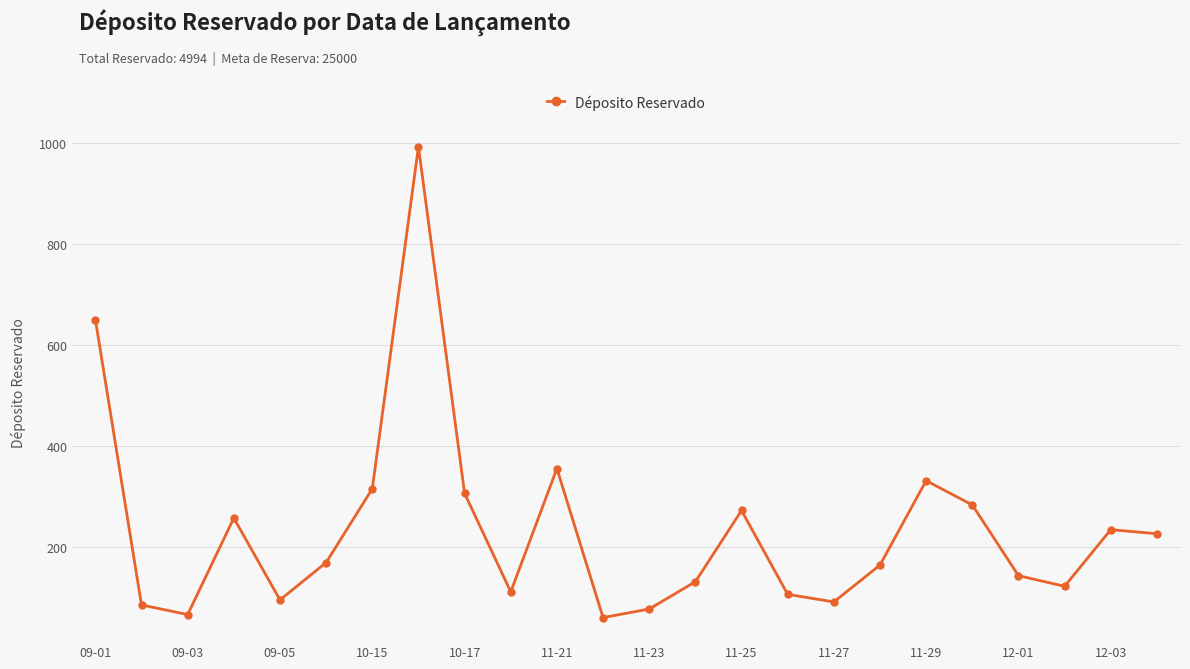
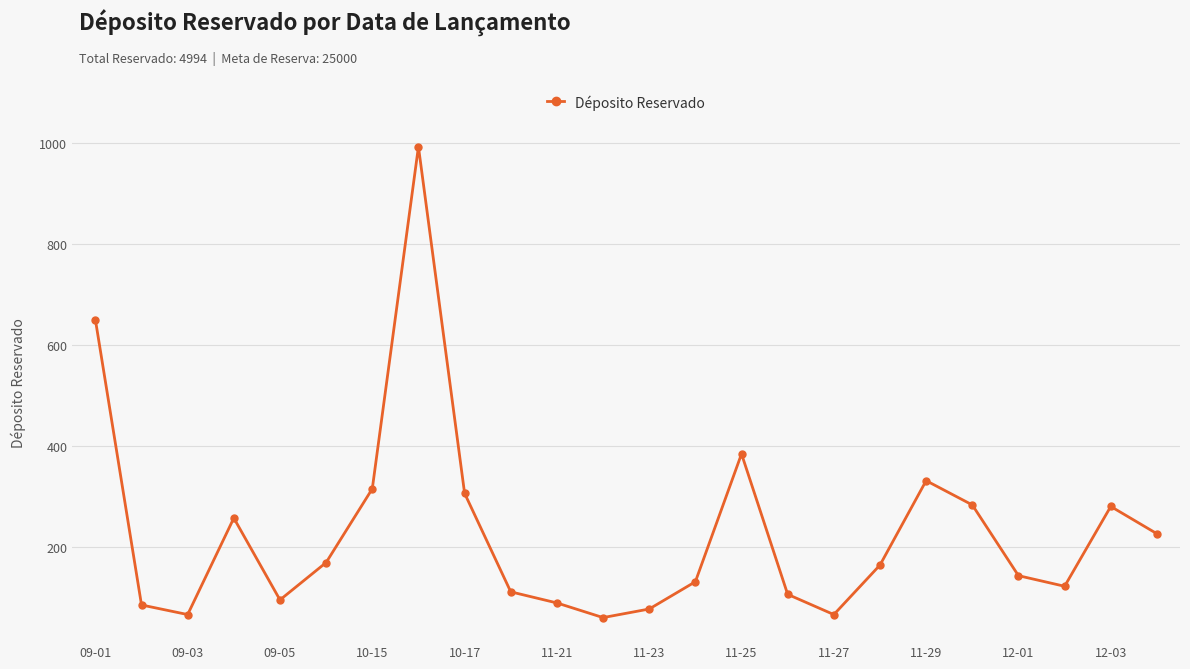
  {
    "09-01": 650,
    "09-03": 70,
    "09-05": 100,
    "10-15": 320,
    "10-17": 310,
-   "11-21": 360,
+   "11-21": 90,
    "11-23": 80,
-   "11-25": 270,
-   "11-27": 90,
+   "11-25": 380,
+   "11-27": 70,
    "11-29": 330,
    "12-01": 140,
-   "12-03": 230
+   "12-03": 280
  }
